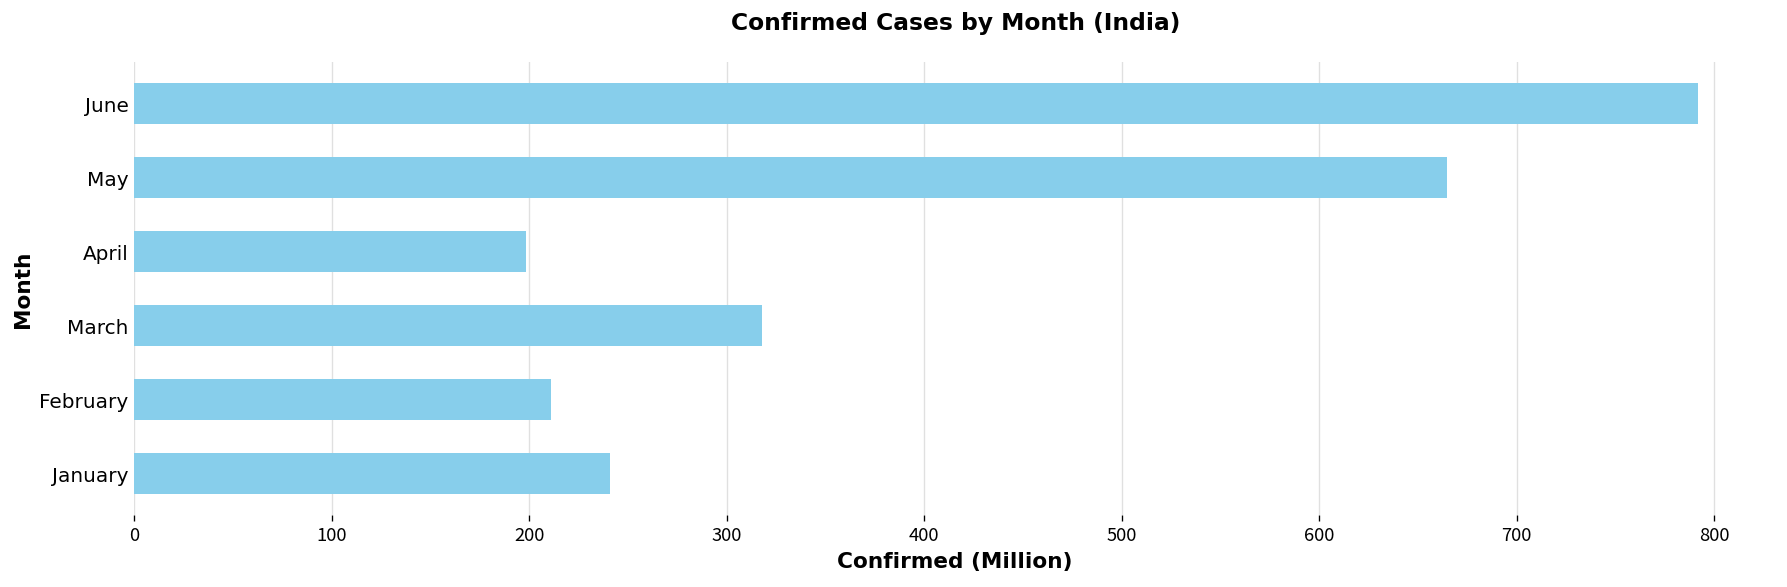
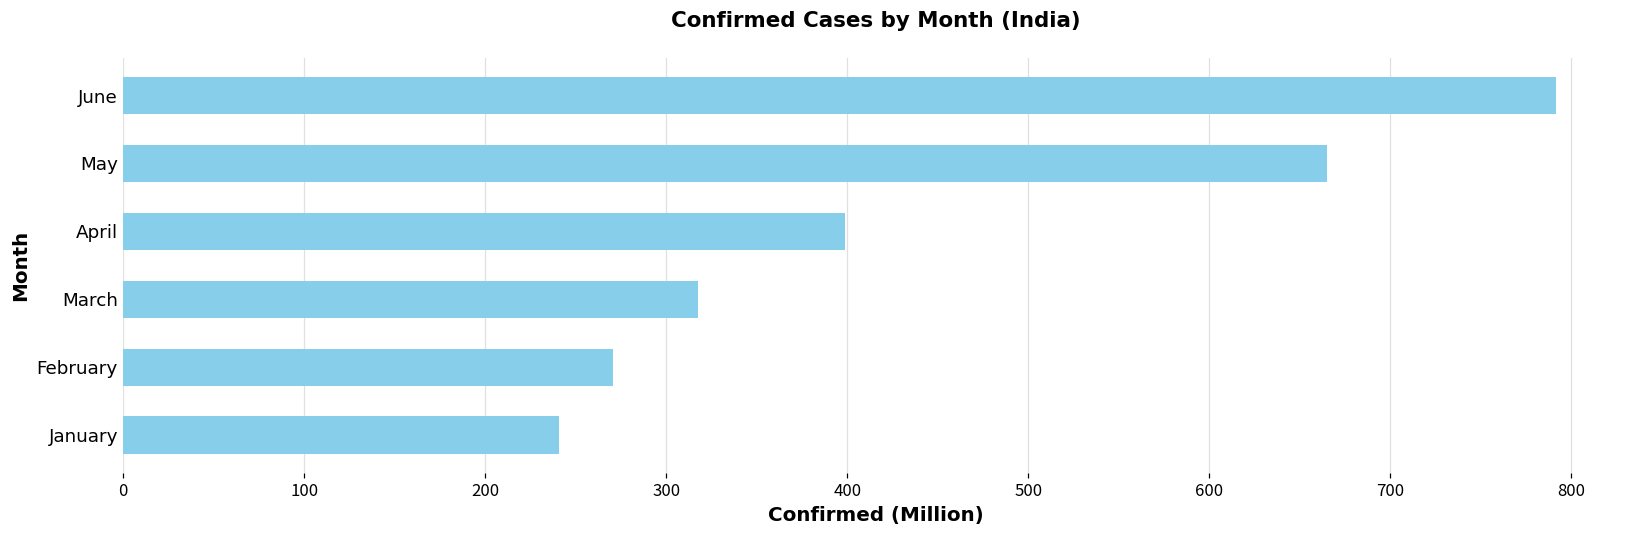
  {
    "June": 792,
    "May": 665,
-   "April": 198,
+   "April": 399,
    "March": 318,
-   "February": 211,
+   "February": 270,
    "January": 241
  }
